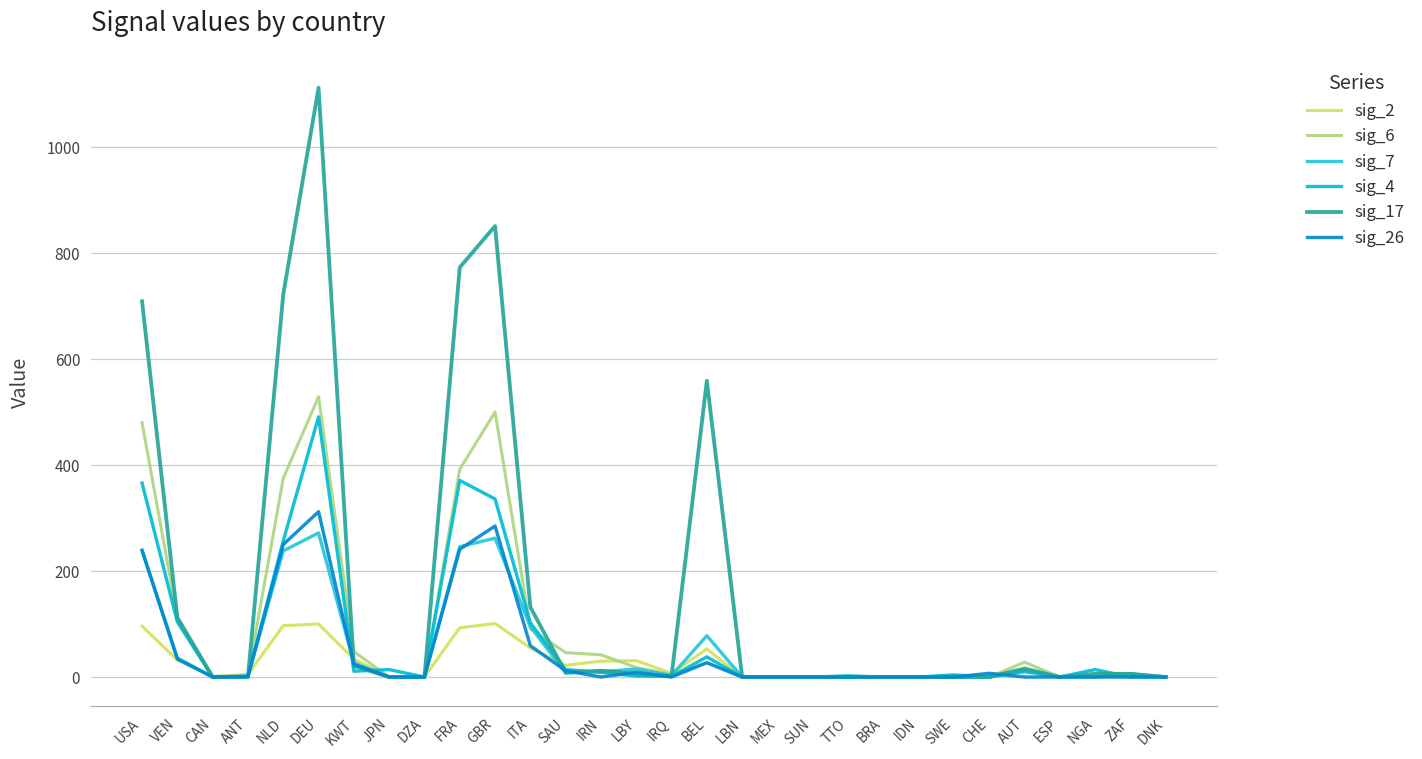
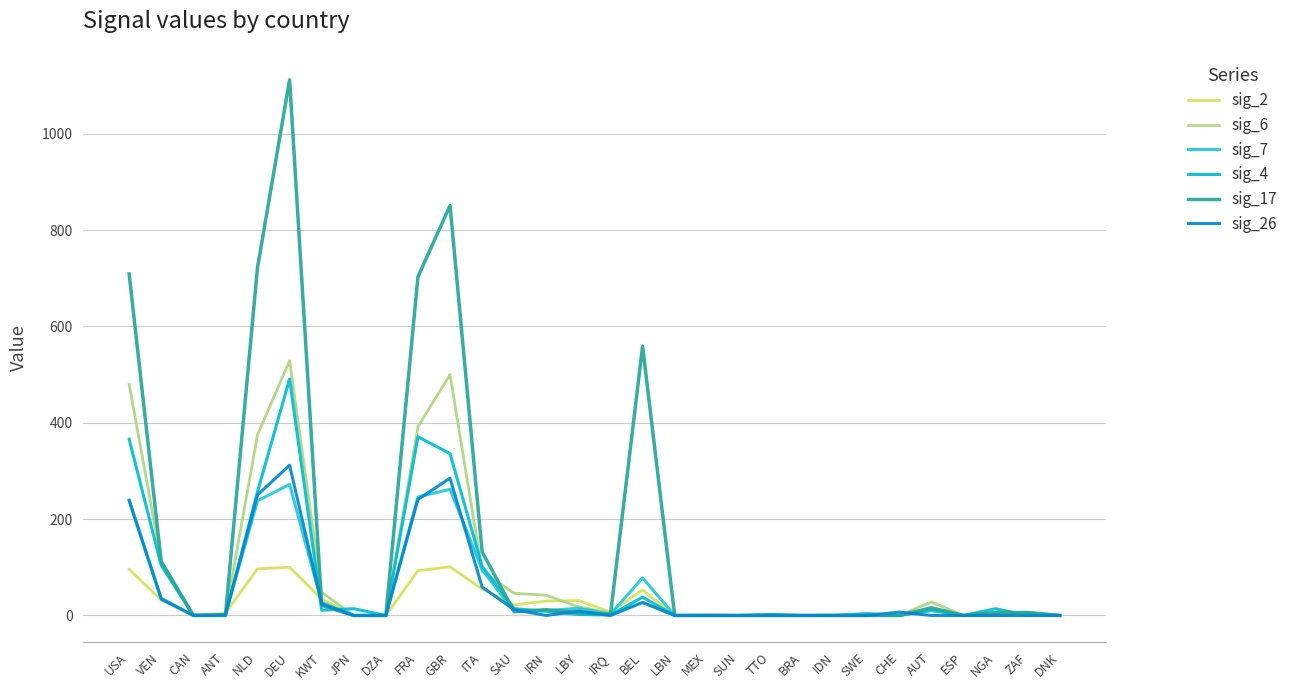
  {
    "sig_17": {
      "USA": 710,
      "NLD": 720,
      "DEU": 1110,
-     "FRA": 770,
+     "FRA": 700,
      "GBR": 850,
      "ITA": 130,
      "BEL": 560
    }
  }
